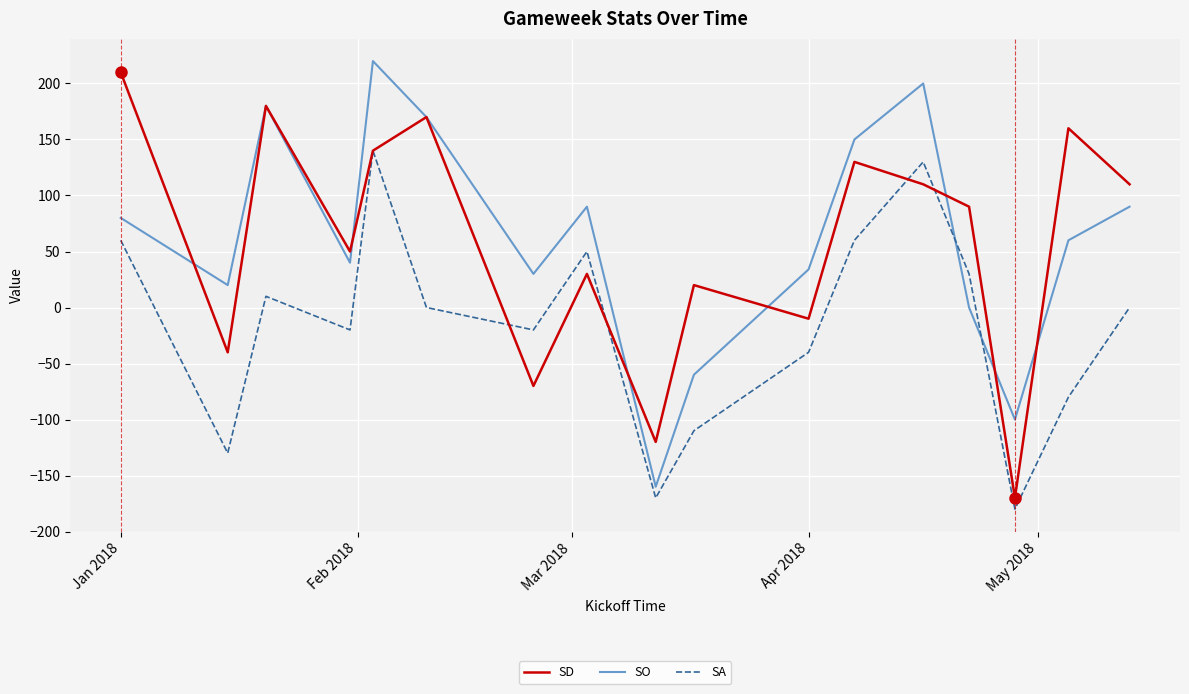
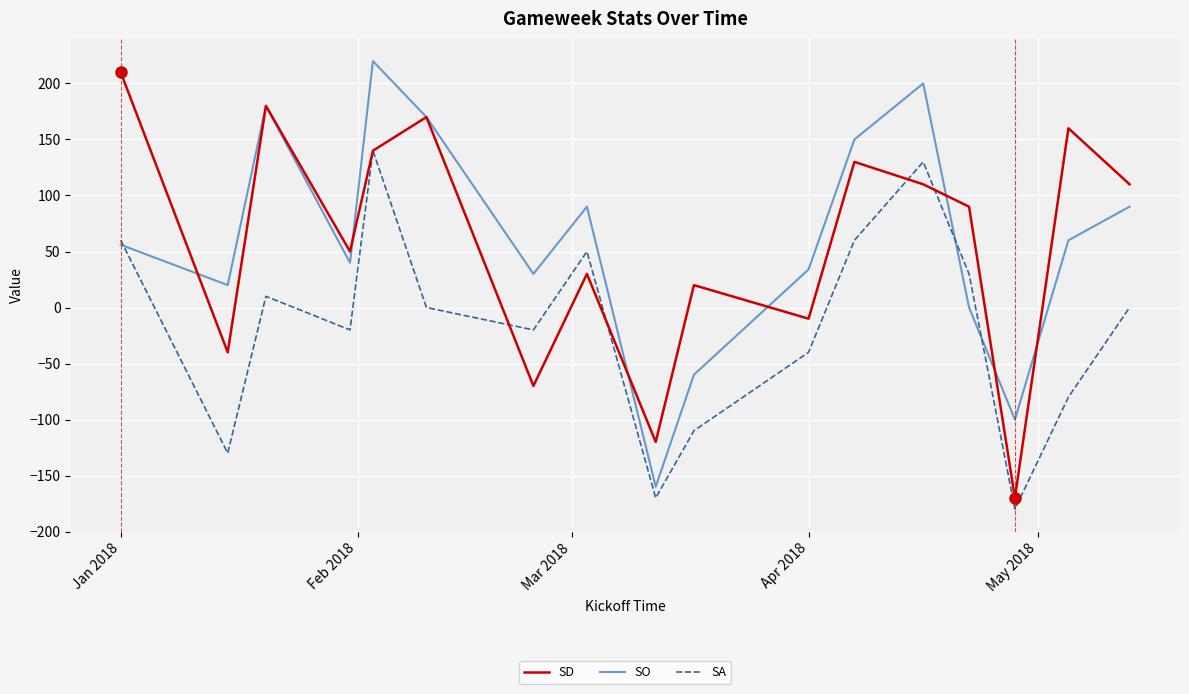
  {
    "SO": {
-     "Jan 2018": 80,
+     "Jan 2018": 56,
      "Apr 2018": 34
    },
    "SA": {
      "Jan 2018": 60,
      "Apr 2018": -40
    }
  }
